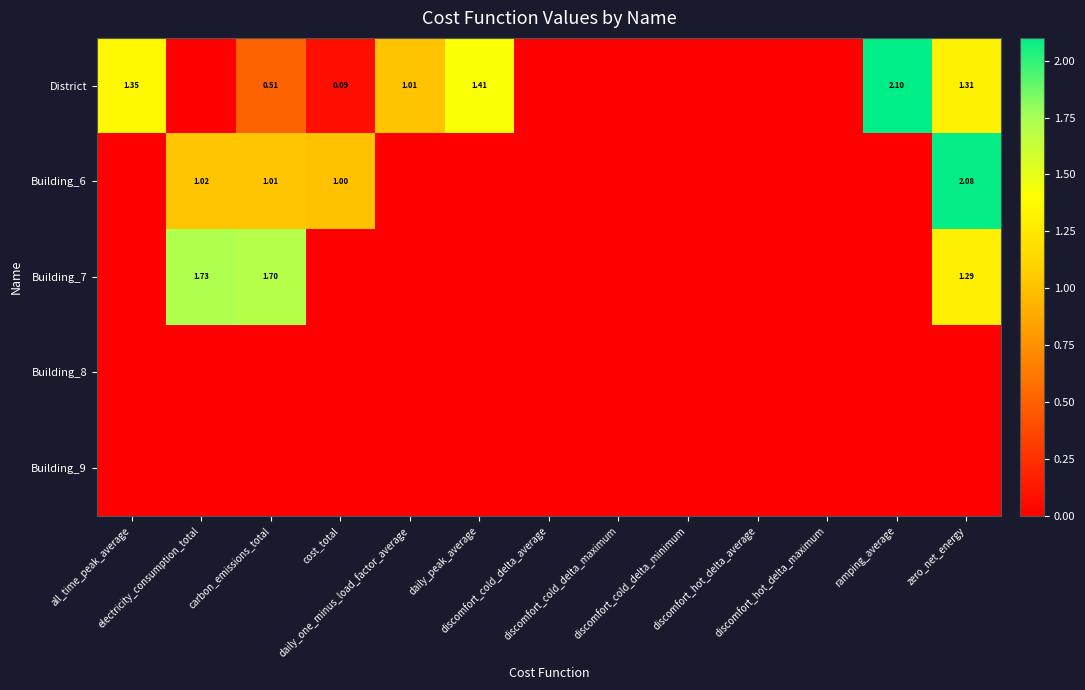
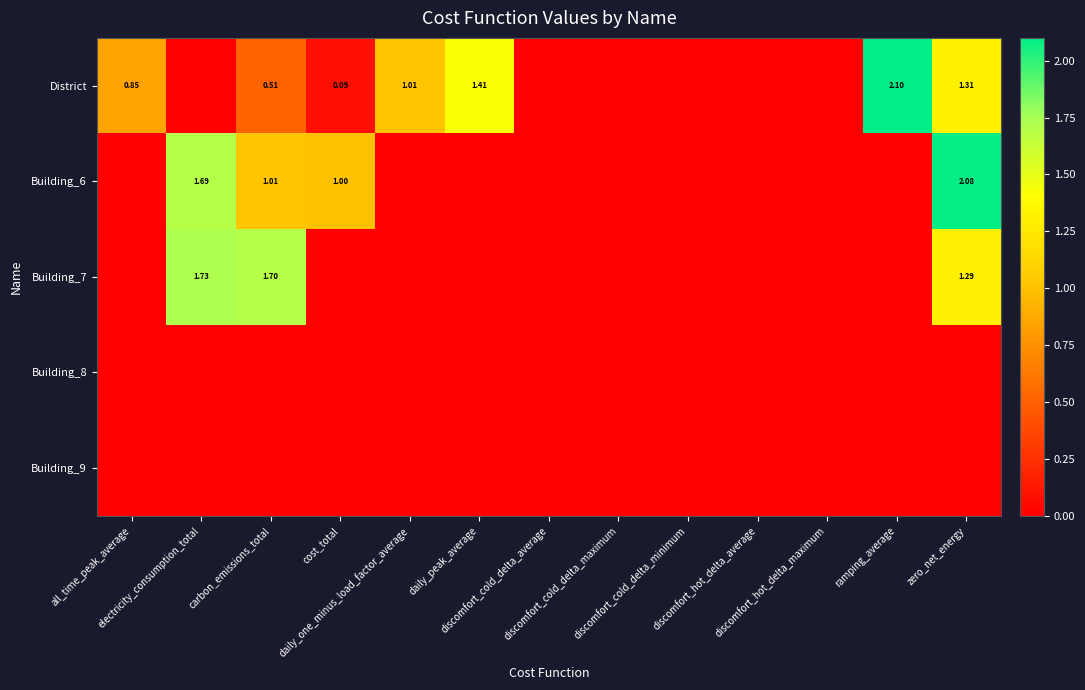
  {
    "District": {
-     "all_time_peak_average": 1.35,
+     "all_time_peak_average": 0.85,
      "carbon_emissions_total": 0.51,
      "cost_total": 0.09,
      "daily_one_minus_load_factor_average": 1.01,
      "daily_peak_average": 1.41,
      "ramping_average": 2.10,
      "zero_net_energy": 1.31
    },
    "Building_6": {
-     "electricity_consumption_total": 1.02,
+     "electricity_consumption_total": 1.69,
      "carbon_emissions_total": 1.01,
      "cost_total": 1.00,
      "zero_net_energy": 2.08
    },
    "Building_7": {
      "electricity_consumption_total": 1.73,
      "carbon_emissions_total": 1.70,
      "zero_net_energy": 1.29
    }
  }
